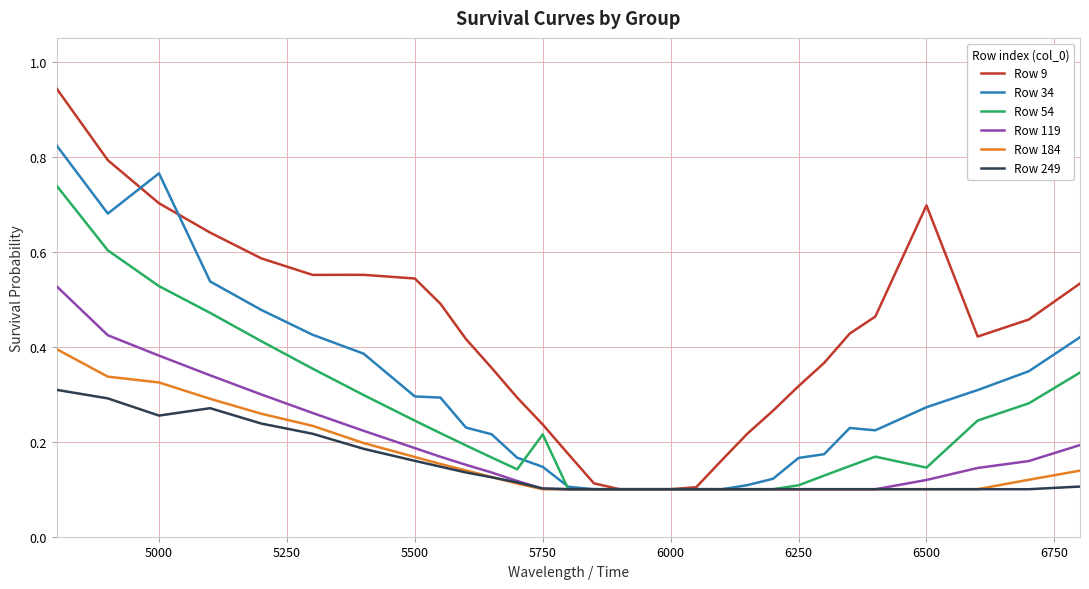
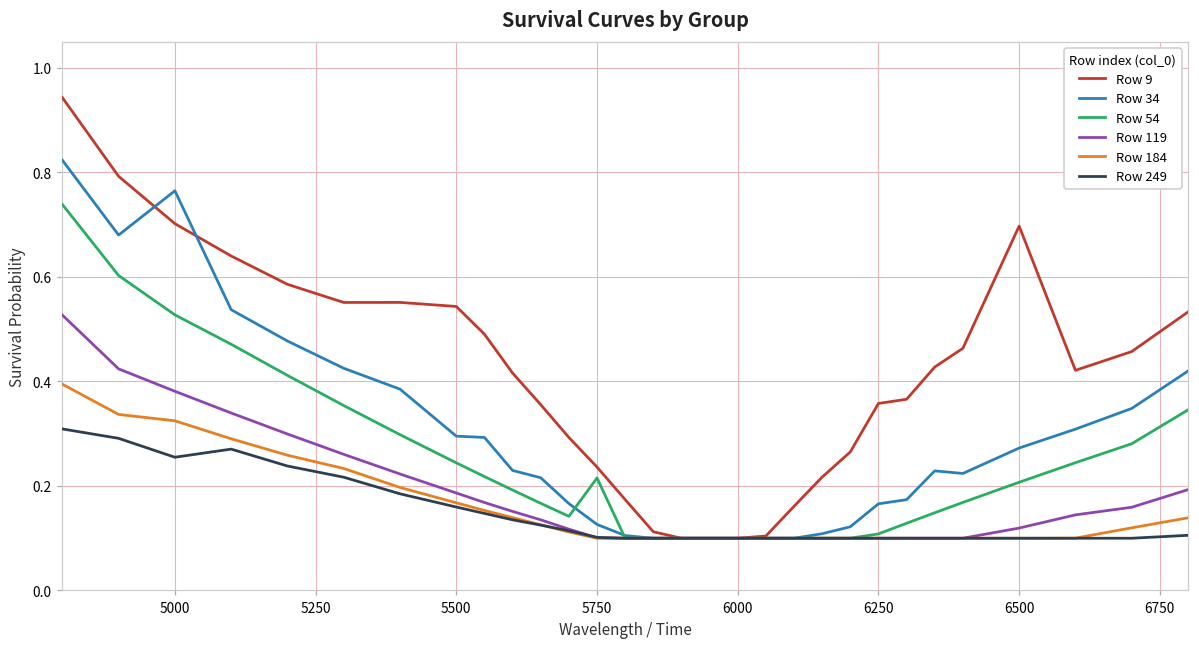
  {
    "Row 9": {
      "5000": 0.70,
      "5500": 0.54,
      "5750": 0.24,
-     "6250": 0.32,
+     "6250": 0.36,
      "6500": 0.70
    },
    "Row 34": {
      "5000": 0.76,
      "5500": 0.30,
-     "5750": 0.15,
+     "5750": 0.13,
      "6250": 0.17,
      "6500": 0.27
    },
    "Row 54": {
      "5000": 0.53,
      "5500": 0.24,
      "5750": 0.22,
      "6250": 0.11,
-     "6500": 0.15
+     "6500": 0.21
    },
    "Row 119": {
      "5000": 0.38,
      "5500": 0.19,
      "6500": 0.12
    },
    "Row 184": {
      "5000": 0.32,
      "5500": 0.17
    },
    "Row 249": {
      "5000": 0.25,
      "5500": 0.16
    }
  }
